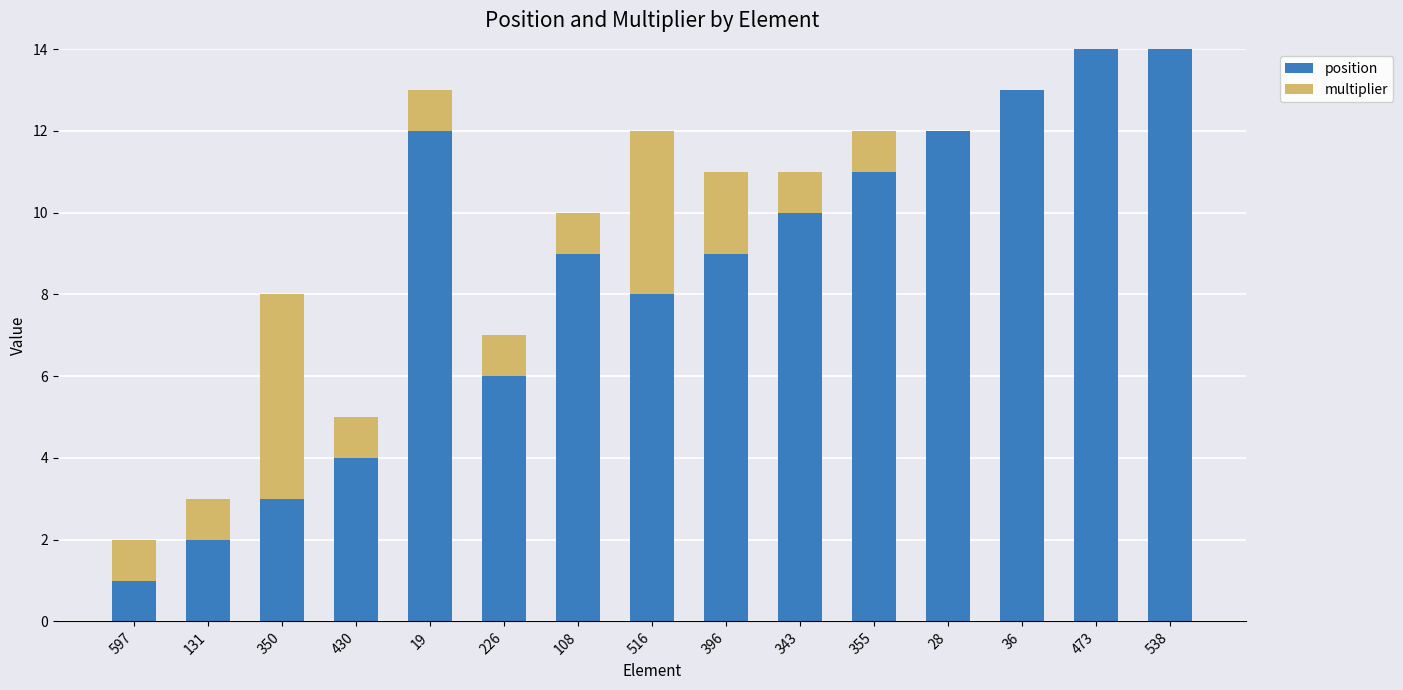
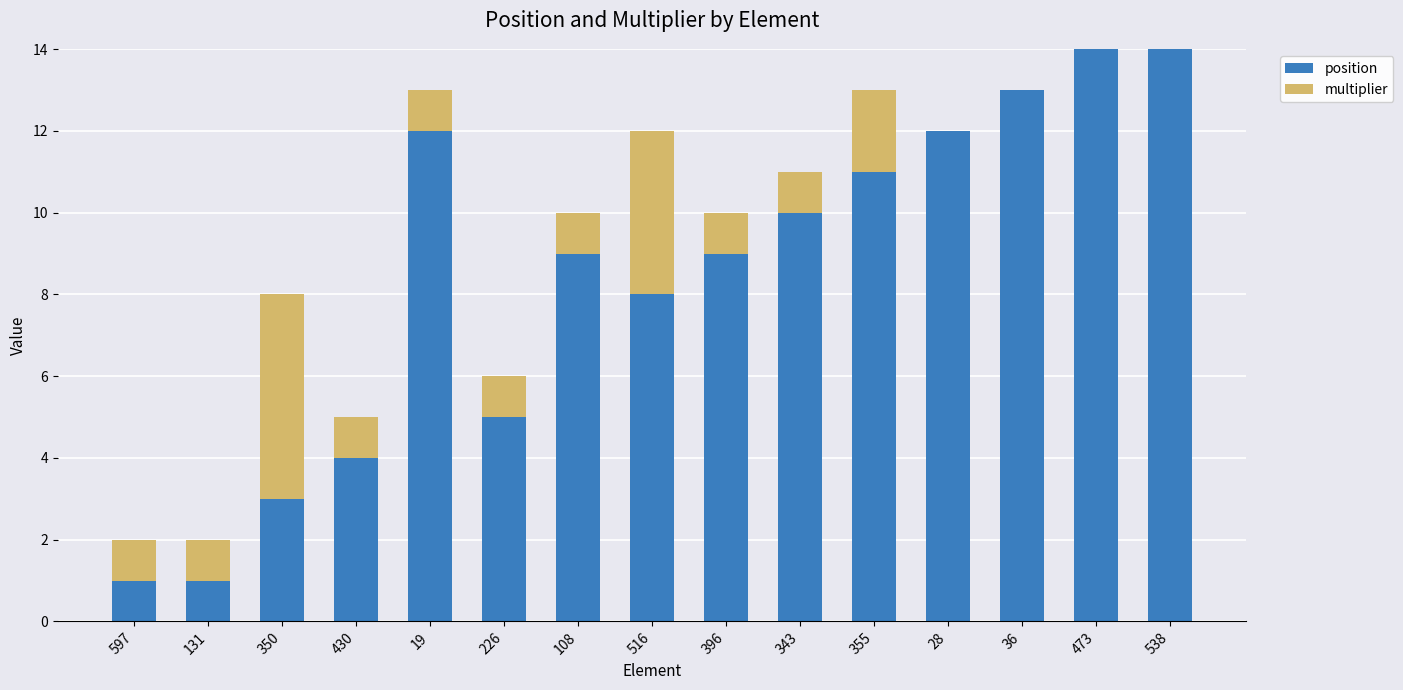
  {
    "position": {
      "597": 1,
-     "131": 2,
+     "131": 1,
      "350": 3,
      "430": 4,
      "19": 12,
-     "226": 6,
+     "226": 5,
      "108": 9,
      "516": 8,
      "396": 9,
      "343": 10,
      "355": 11,
      "28": 12,
      "36": 13,
      "473": 14
    },
    "multiplier": {
      "597": 1,
      "131": 1,
      "350": 5,
      "430": 1,
      "19": 1,
      "226": 1,
      "108": 1,
      "516": 4,
-     "396": 2,
+     "396": 1,
      "343": 1,
-     "355": 1,
+     "355": 2,
      "28": 0,
      "36": 0,
      "473": 0
    }
  }
